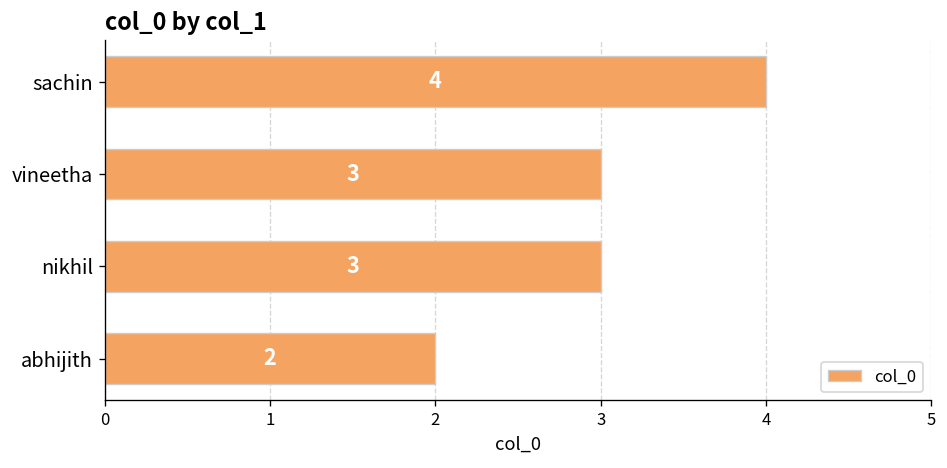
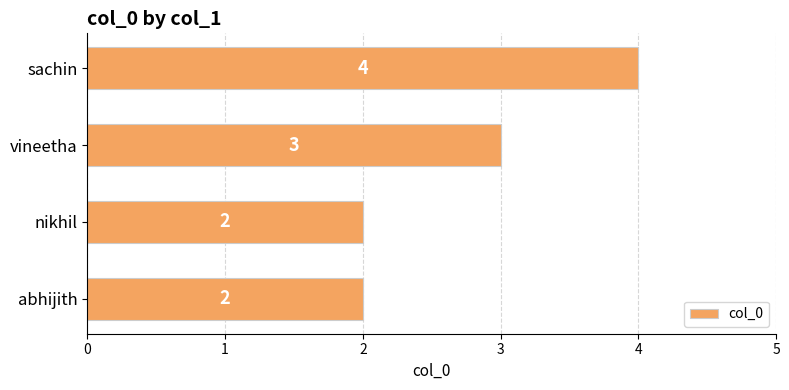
  {
    "sachin": 4,
    "vineetha": 3,
-   "nikhil": 3,
+   "nikhil": 2,
    "abhijith": 2
  }
